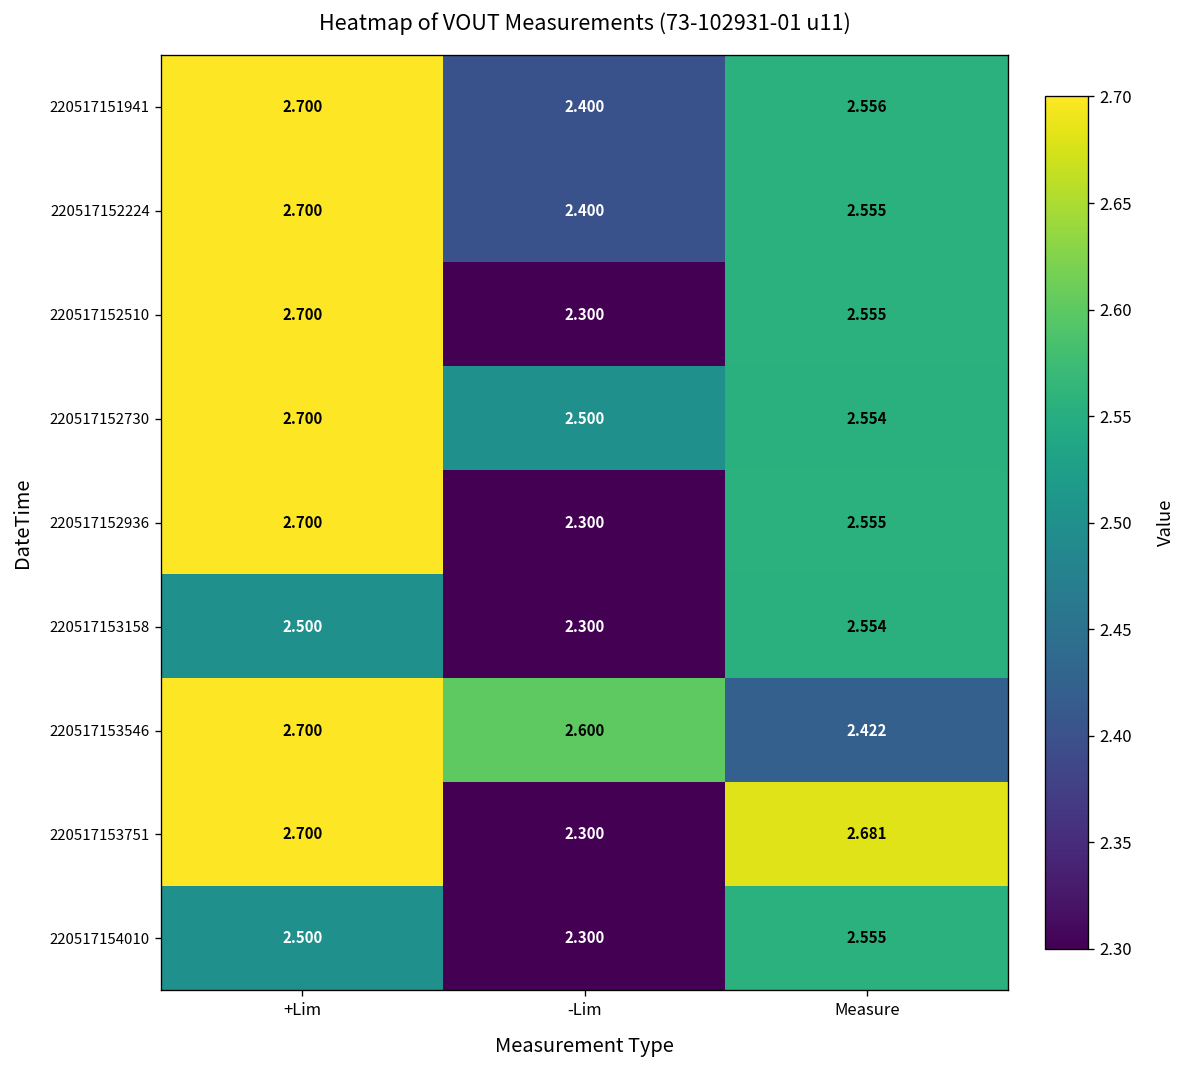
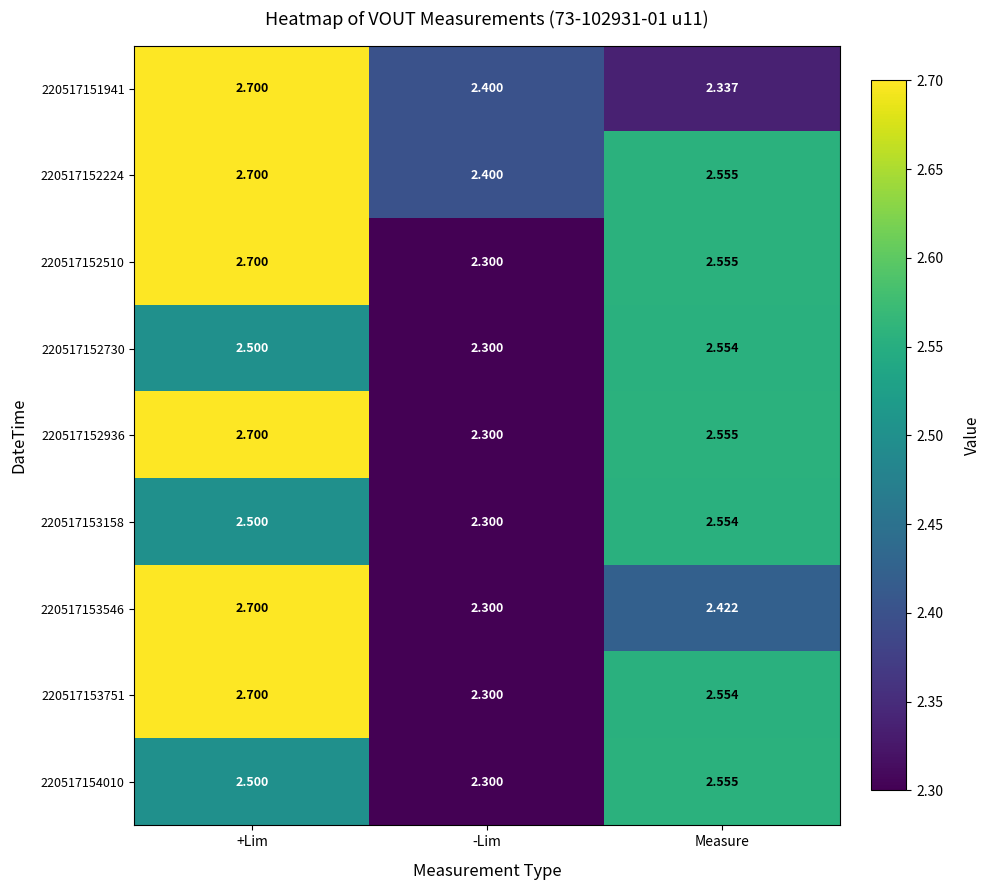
  {
    "220517151941": {
      "+Lim": 2.700,
      "-Lim": 2.400,
-     "Measure": 2.556
+     "Measure": 2.337
    },
    "220517152224": {
      "+Lim": 2.700,
      "-Lim": 2.400,
      "Measure": 2.555
    },
    "220517152510": {
      "+Lim": 2.700,
      "-Lim": 2.300,
      "Measure": 2.555
    },
    "220517152730": {
-     "+Lim": 2.700,
-     "-Lim": 2.500,
+     "+Lim": 2.500,
+     "-Lim": 2.300,
      "Measure": 2.554
    },
    "220517152936": {
      "+Lim": 2.700,
      "-Lim": 2.300,
      "Measure": 2.555
    },
    "220517153158": {
      "+Lim": 2.500,
      "-Lim": 2.300,
      "Measure": 2.554
    },
    "220517153546": {
      "+Lim": 2.700,
-     "-Lim": 2.600,
+     "-Lim": 2.300,
      "Measure": 2.422
    },
    "220517153751": {
      "+Lim": 2.700,
      "-Lim": 2.300,
-     "Measure": 2.681
+     "Measure": 2.554
    },
    "220517154010": {
      "+Lim": 2.500,
      "-Lim": 2.300,
      "Measure": 2.555
    }
  }
